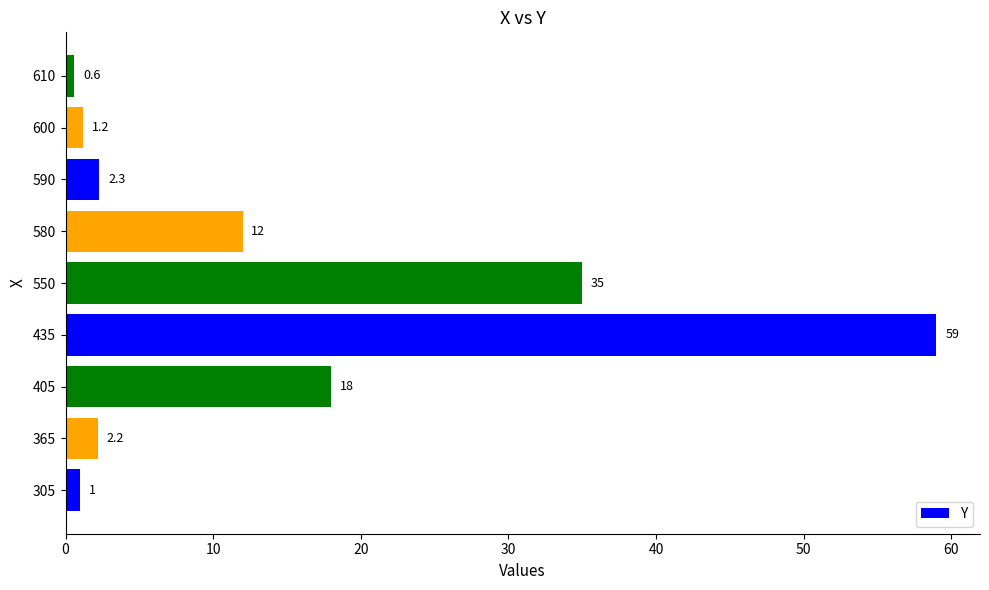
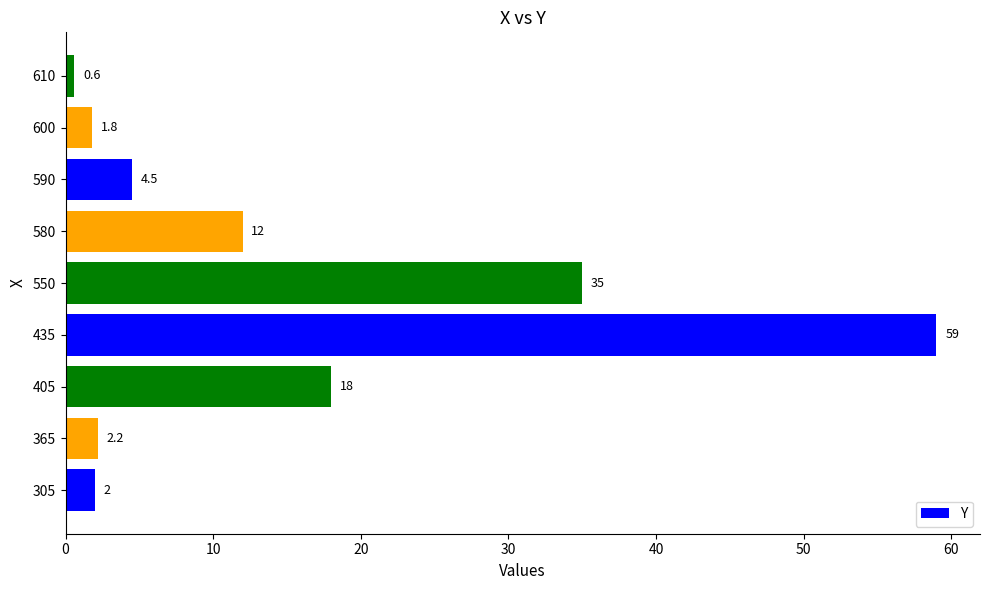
  {
    "610": 0.6,
-   "600": 1.2,
-   "590": 2.3,
+   "600": 1.8,
+   "590": 4.5,
    "580": 12,
    "550": 35,
    "435": 59,
    "405": 18,
    "365": 2.2,
-   "305": 1
+   "305": 2
  }
